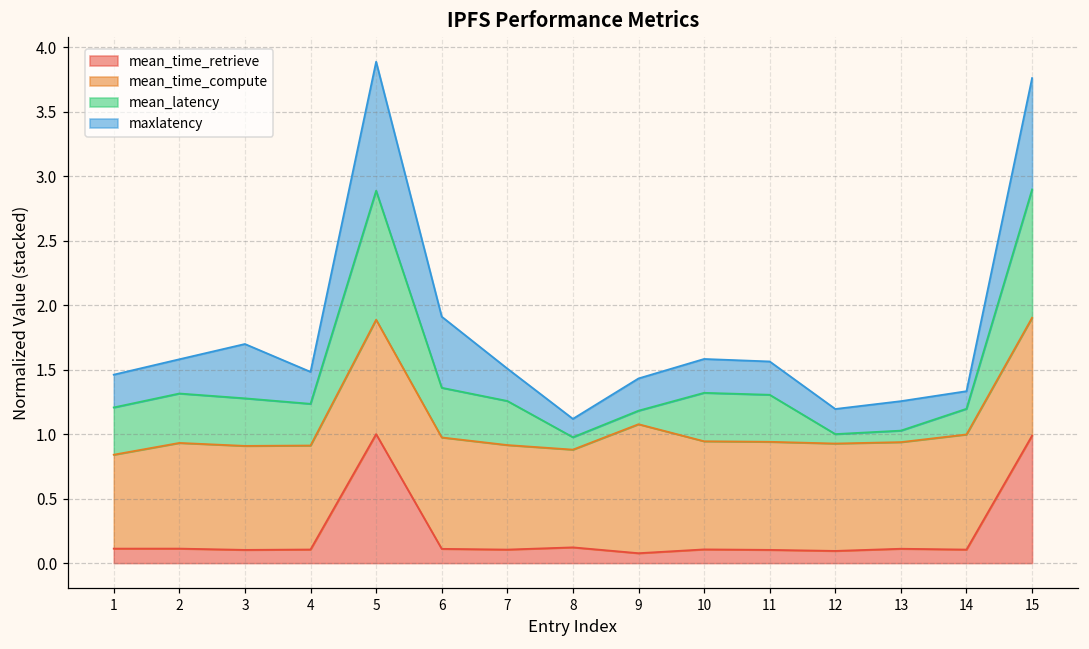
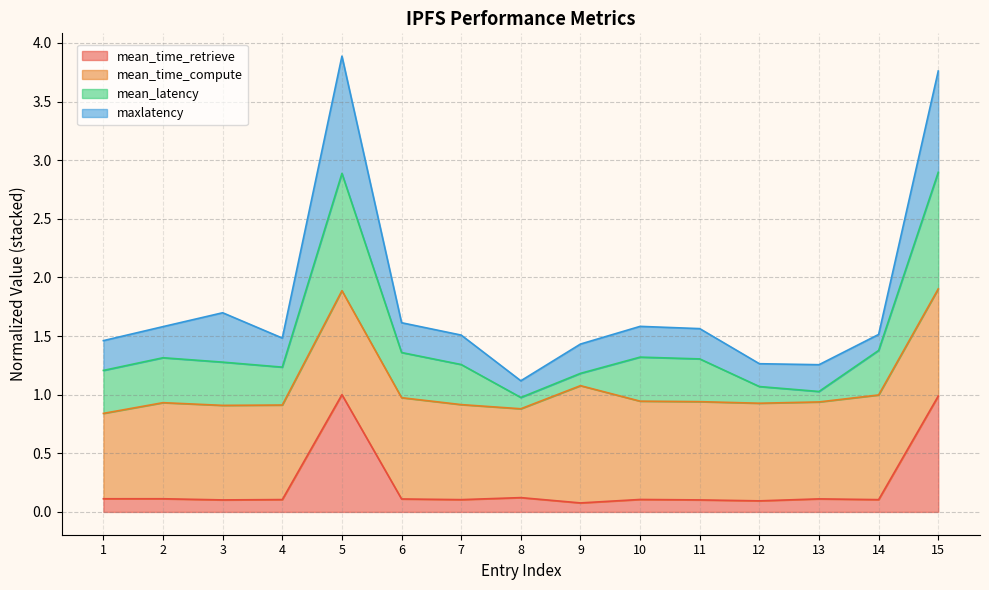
  {
    "mean_latency": {
      "1": 0.37,
      "2": 0.38,
      "3": 0.37,
      "4": 0.32,
      "5": 1.00,
      "6": 0.39,
      "7": 0.34,
      "8": 0.10,
      "9": 0.10,
      "10": 0.38,
      "11": 0.36,
-     "12": 0.07,
+     "12": 0.14,
      "13": 0.09,
-     "14": 0.20,
+     "14": 0.38,
      "15": 0.99
    },
    "maxlatency": {
      "1": 0.25,
      "2": 0.27,
      "3": 0.42,
      "4": 0.25,
      "5": 1.00,
-     "6": 0.55,
+     "6": 0.25,
      "7": 0.25,
      "8": 0.14,
      "9": 0.25,
      "10": 0.26,
      "11": 0.26,
      "12": 0.19,
      "13": 0.23,
      "14": 0.14,
      "15": 0.86
    }
  }
